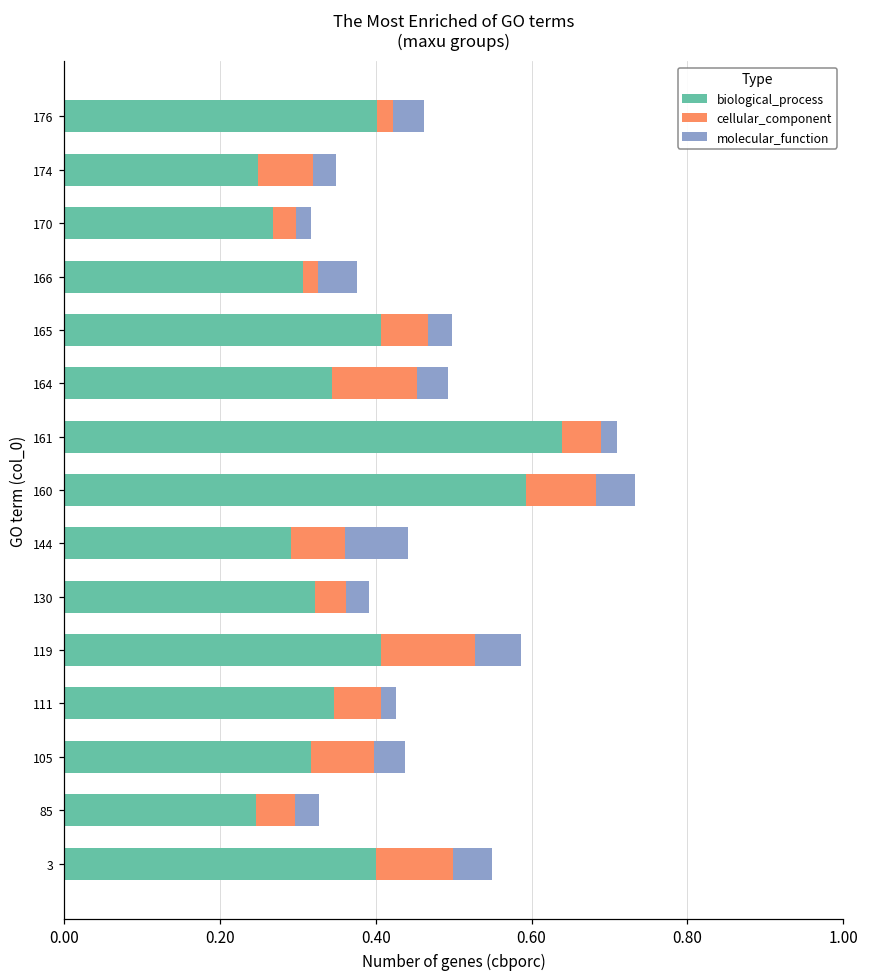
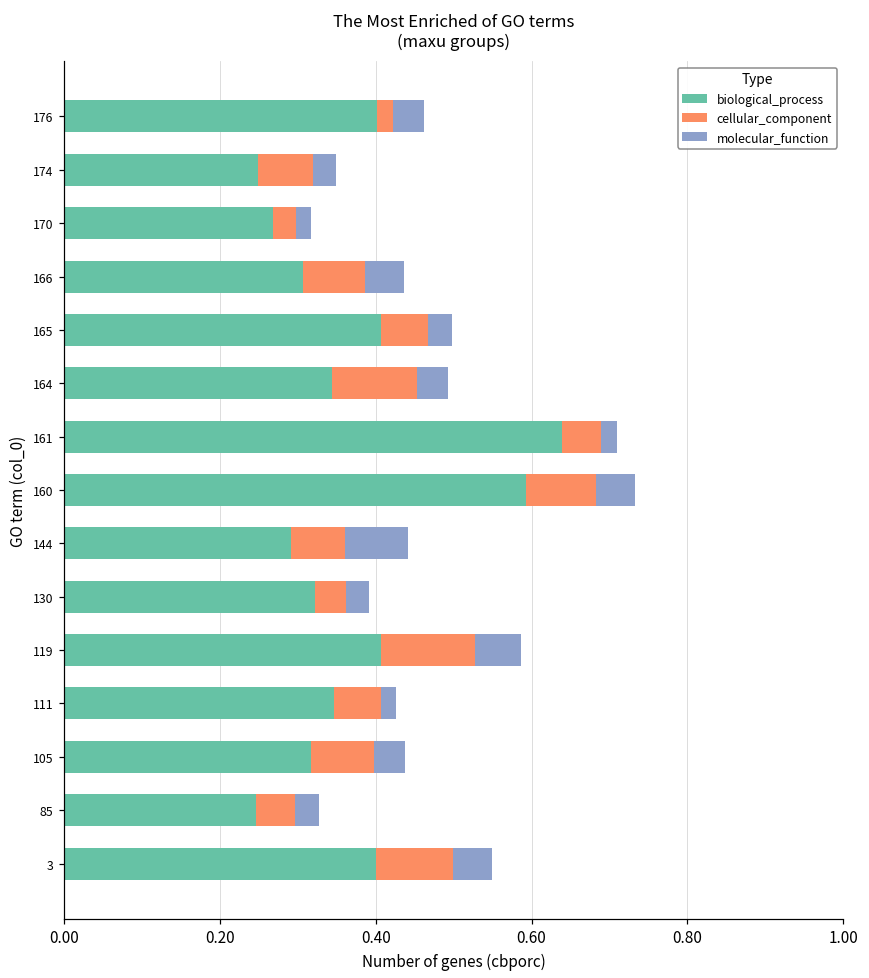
  {
    "biological_process": {
      "176": 0.40,
      "174": 0.25,
      "170": 0.27,
      "166": 0.31,
      "165": 0.41,
      "164": 0.34,
      "161": 0.64,
      "160": 0.59,
      "144": 0.29,
      "130": 0.32,
      "119": 0.41,
      "111": 0.35,
      "105": 0.32,
      "85": 0.25,
      "3": 0.40
    },
    "cellular_component": {
      "176": 0.02,
      "174": 0.07,
      "170": 0.03,
-     "166": 0.02,
+     "166": 0.08,
      "165": 0.06,
      "164": 0.11,
      "161": 0.05,
      "160": 0.09,
      "144": 0.07,
      "130": 0.04,
      "119": 0.12,
      "111": 0.06,
      "105": 0.08,
      "85": 0.05,
      "3": 0.10
    },
    "molecular_function": {
      "176": 0.04,
      "174": 0.03,
      "170": 0.02,
      "166": 0.05,
      "165": 0.03,
      "164": 0.04,
      "161": 0.02,
      "160": 0.05,
      "144": 0.08,
      "130": 0.03,
      "119": 0.06,
      "111": 0.02,
      "105": 0.04,
      "85": 0.03,
      "3": 0.05
    }
  }
